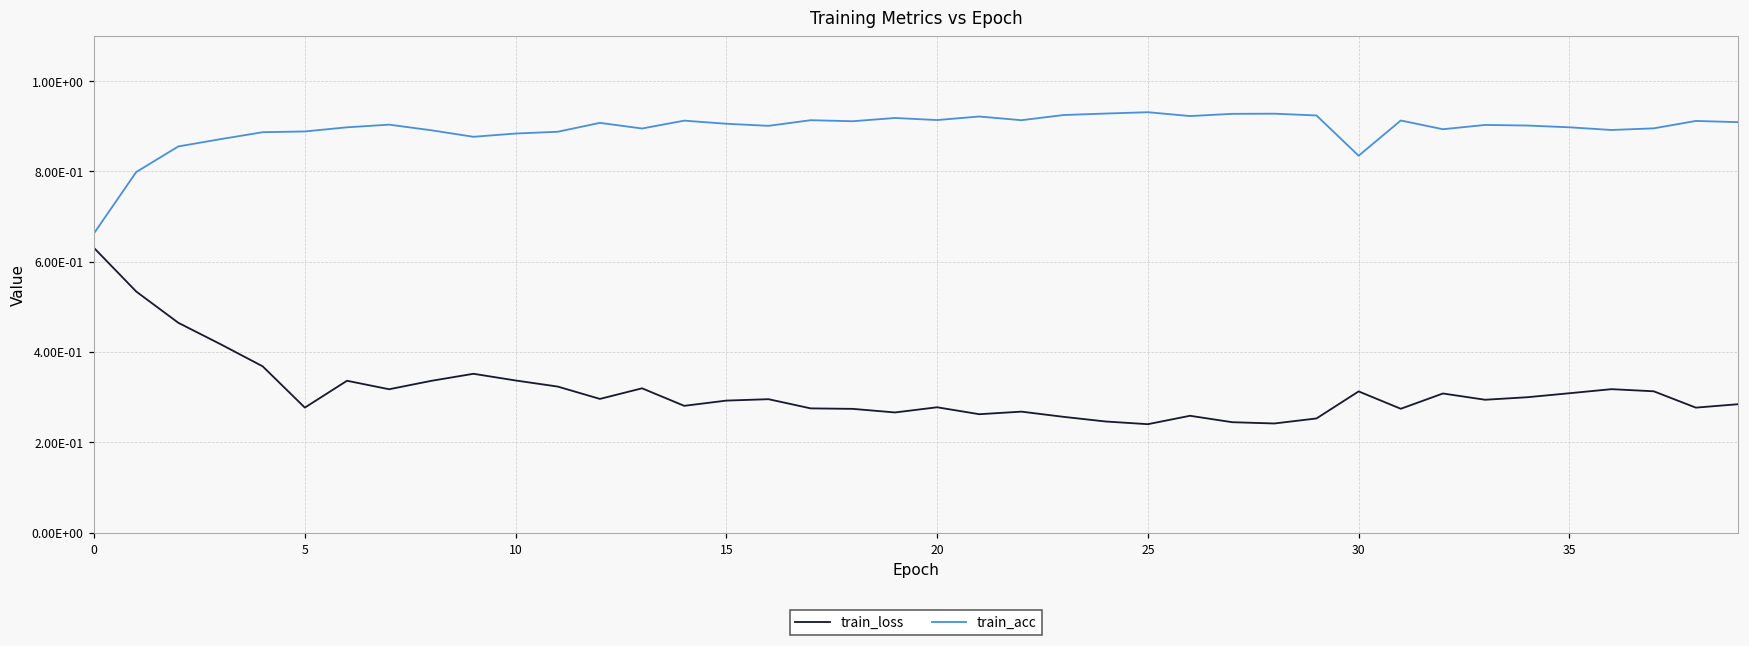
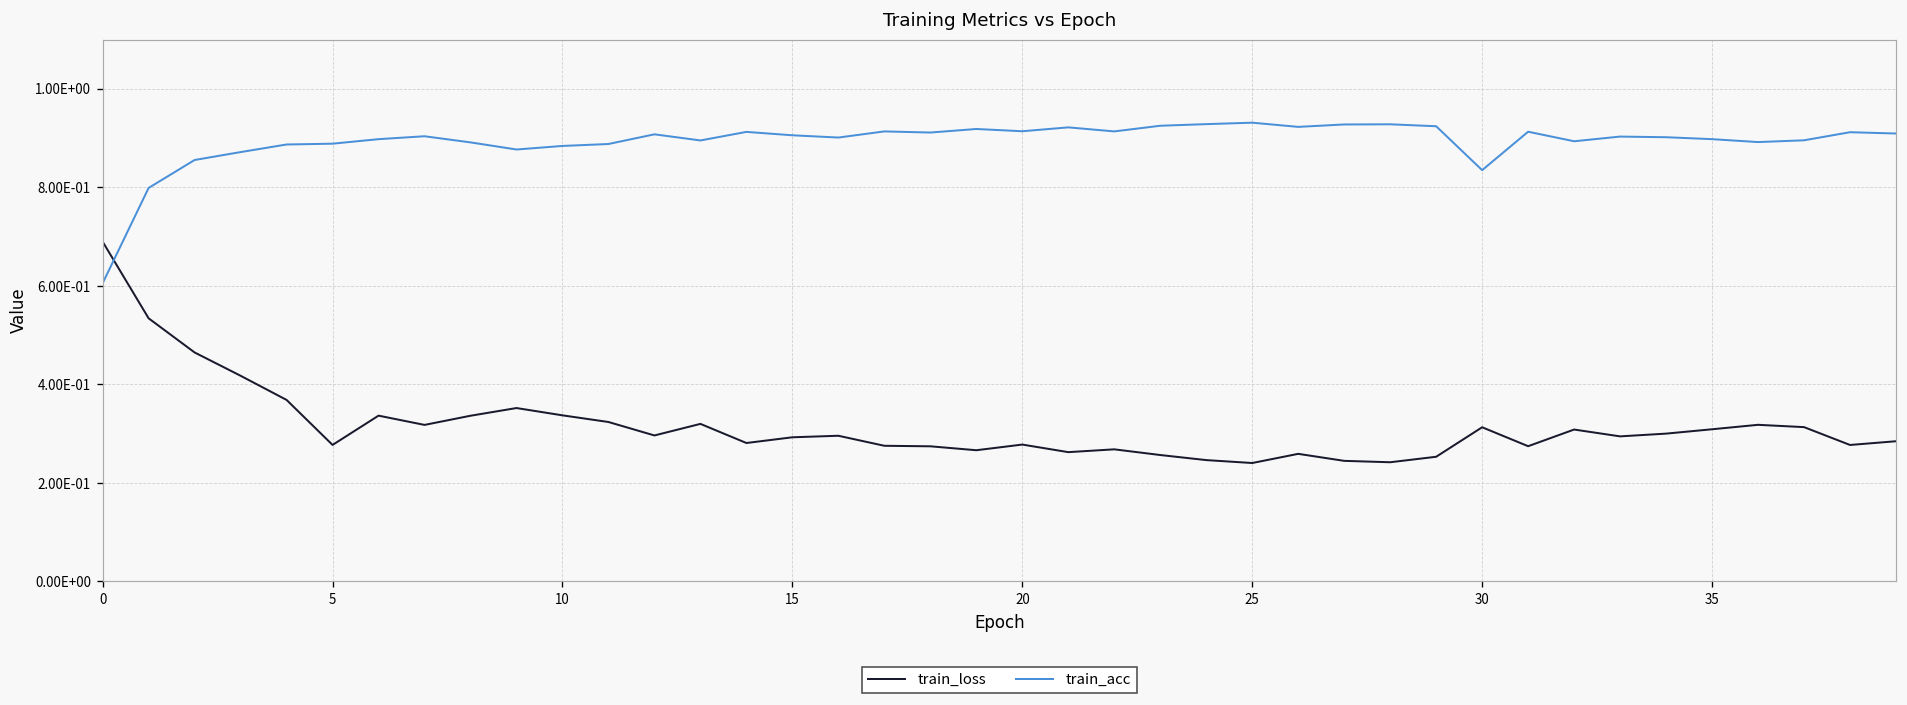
  {
    "train_loss": {
-     "0": 0.63,
+     "0": 0.69,
      "5": 0.28,
      "10": 0.34,
      "15": 0.29,
      "20": 0.28,
      "25": 0.24,
      "30": 0.31,
      "35": 0.31
    },
    "train_acc": {
-     "0": 0.66,
+     "0": 0.61,
      "5": 0.89,
      "10": 0.88,
      "15": 0.91,
      "20": 0.91,
      "25": 0.93,
      "30": 0.83,
      "35": 0.90
    }
  }
